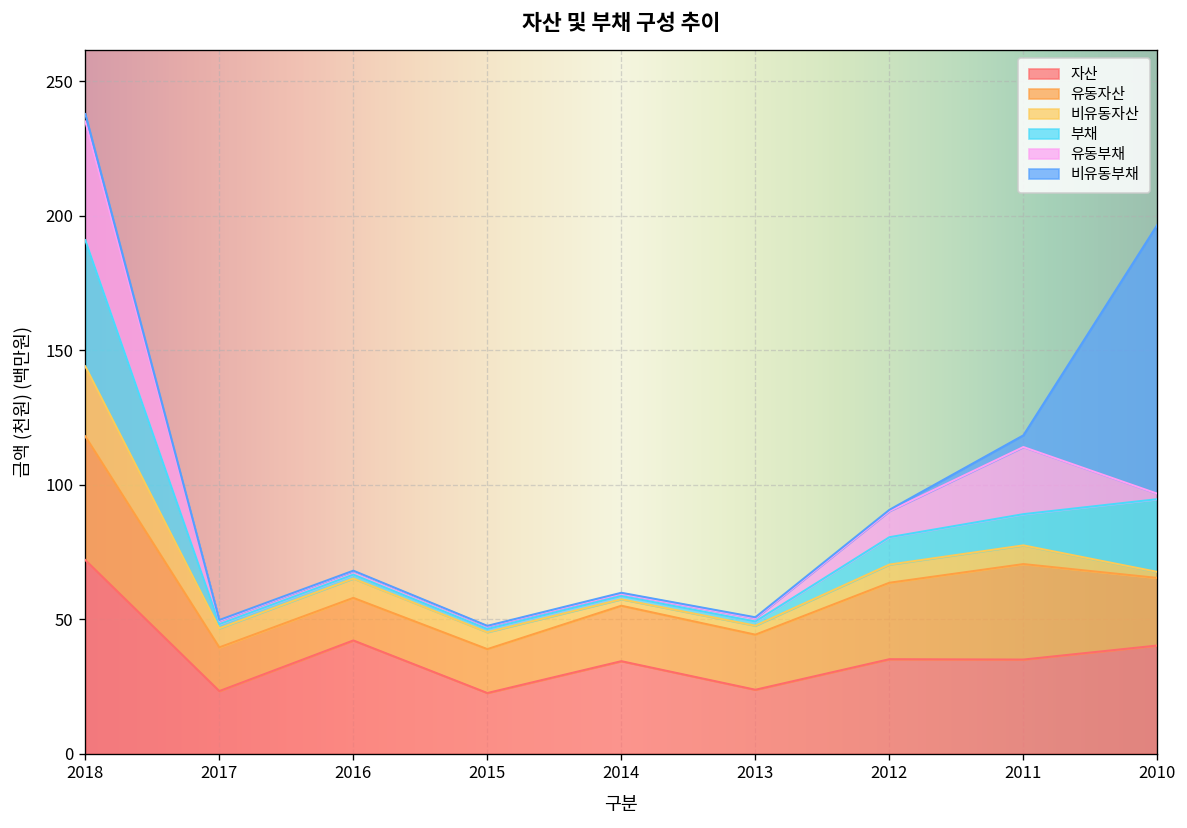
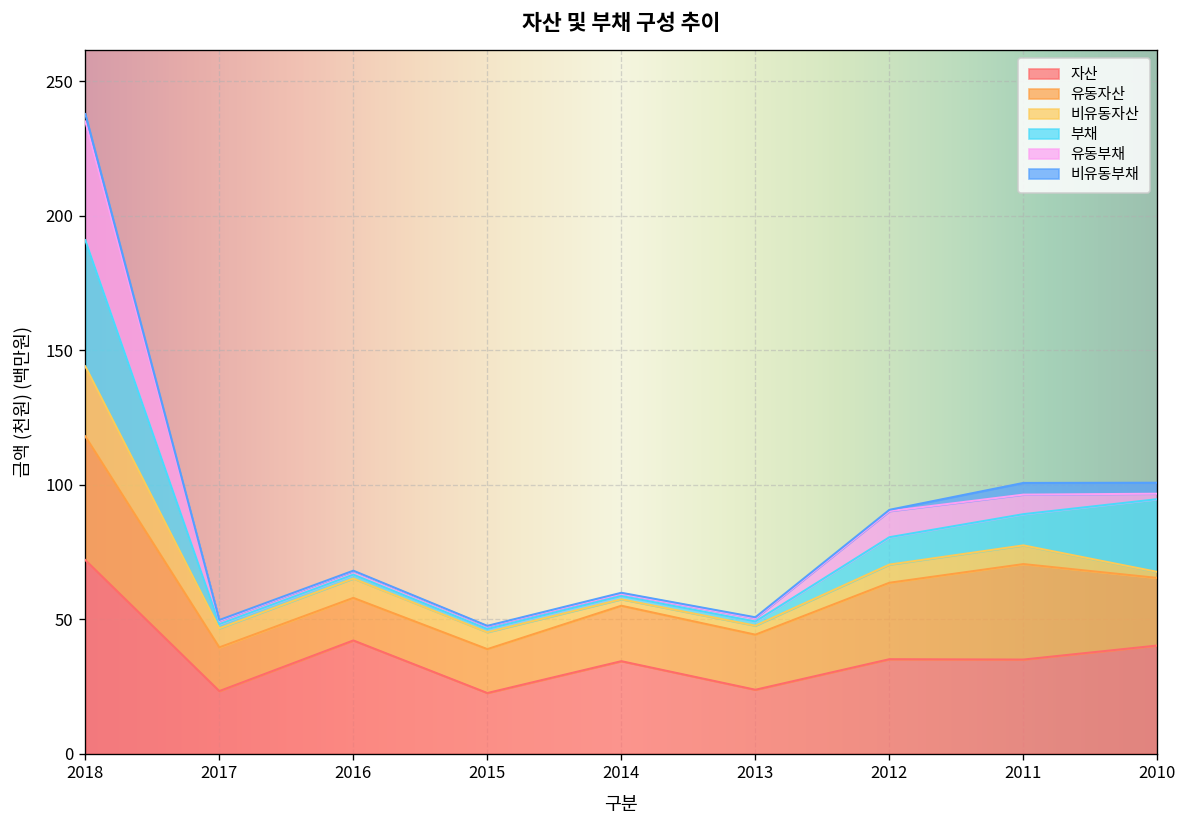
  {
    "자산": {
      "2018": 72,
      "2017": 23,
      "2016": 42,
      "2015": 23,
      "2014": 34,
      "2013": 24,
      "2012": 35,
      "2011": 35,
      "2010": 40
    },
    "부채": {
      "2018": 47,
      "2017": 2,
      "2016": 1,
      "2013": 2,
      "2012": 10,
      "2011": 12,
      "2010": 27
    },
    "유동부채": {
      "2018": 44,
-     "2011": 25,
+     "2011": 7,
      "2010": 2
    },
    "비유동부채": {
      "2018": 3,
      "2011": 4,
-     "2010": 100
+     "2010": 4
    }
  }
